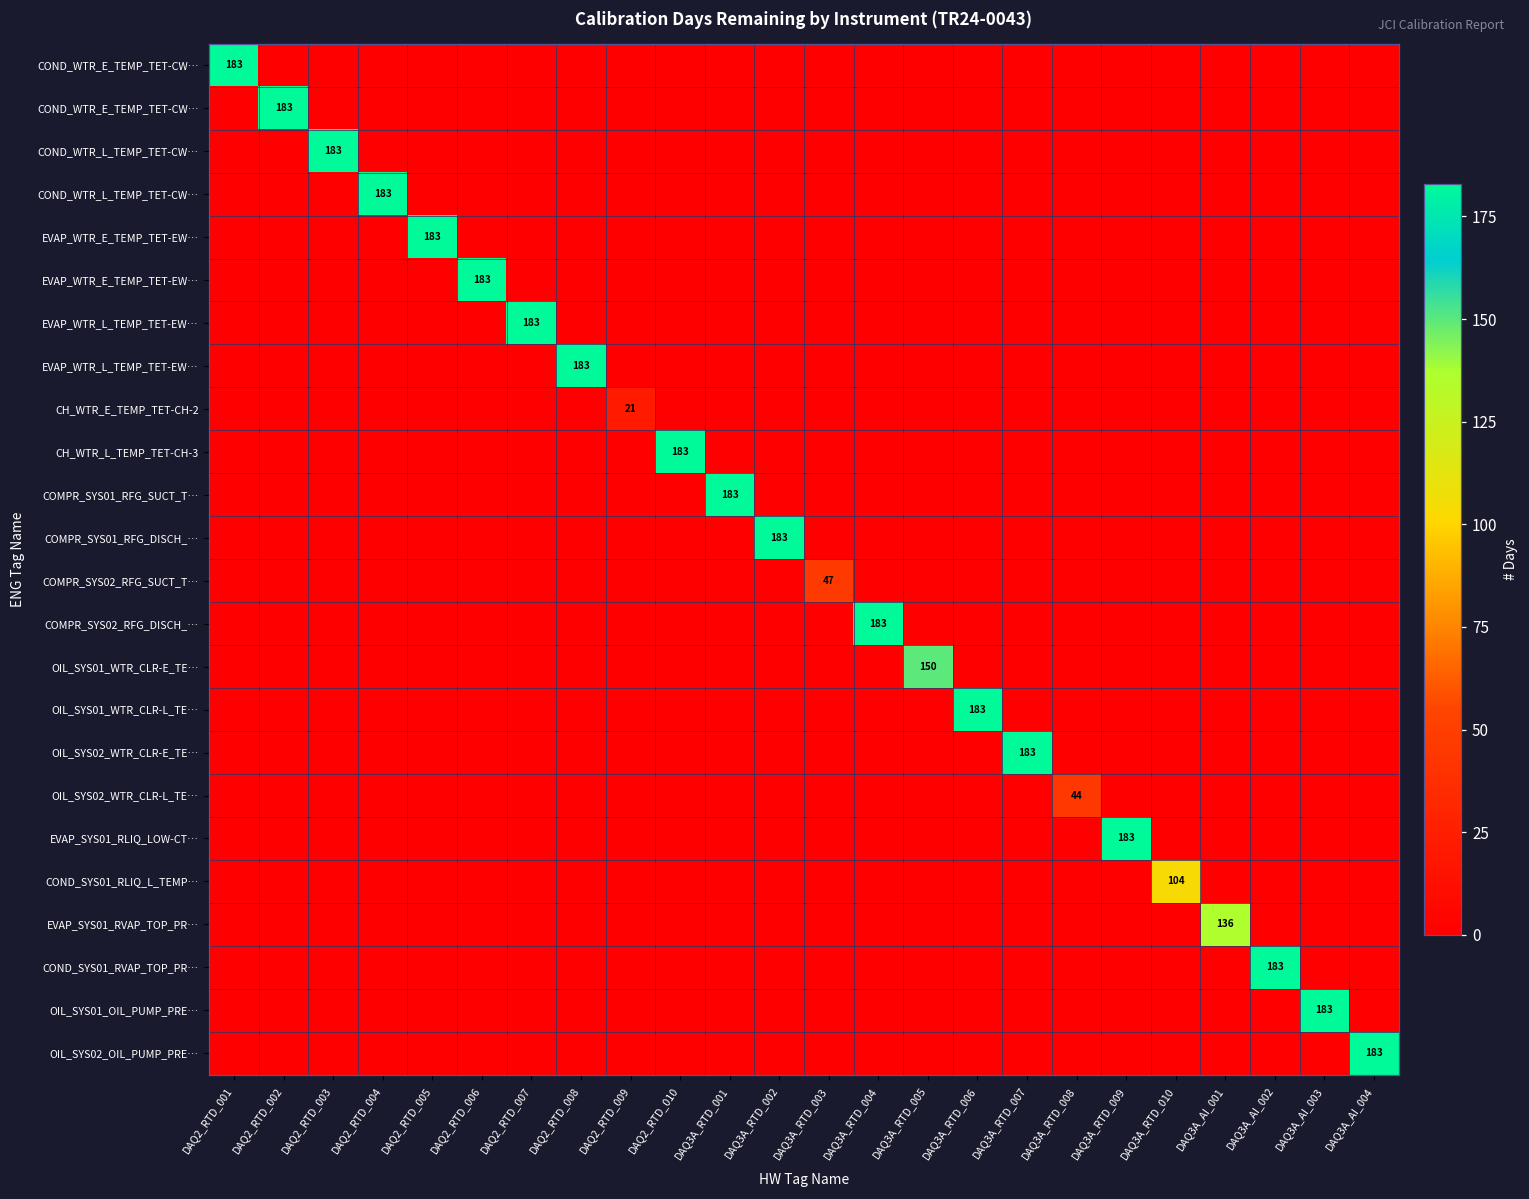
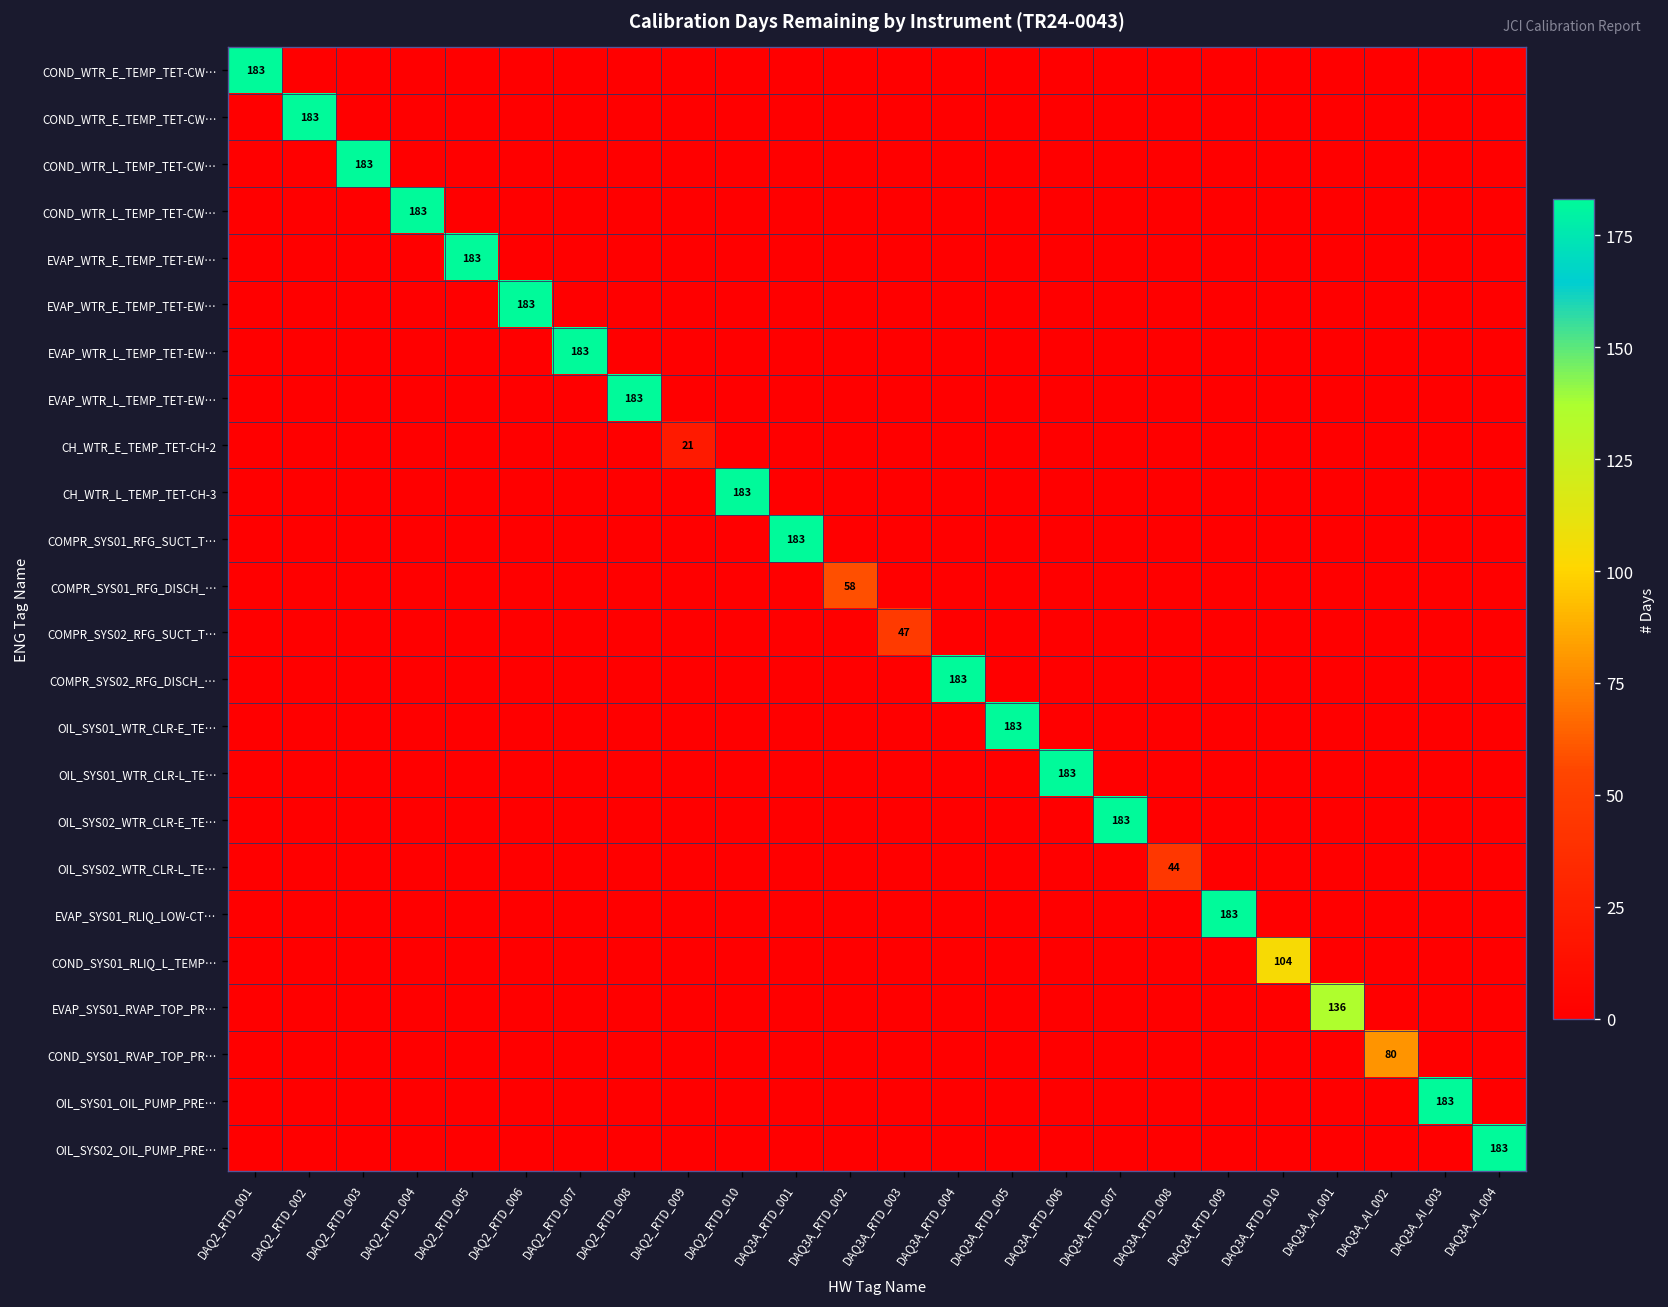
  {
    "CH_WTR_E_TEMP_TET-CH-2": {
      "DAQ2_RTD_009": 21
    },
    "CH_WTR_L_TEMP_TET-CH-3": {
      "DAQ2_RTD_010": 183
    },
    "COMPR_SYS01_RFG_SUCT_T…": {
      "DAQ3A_RTD_001": 183
    },
    "COMPR_SYS01_RFG_DISCH_…": {
-     "DAQ3A_RTD_002": 183
+     "DAQ3A_RTD_002": 58
    },
    "COMPR_SYS02_RFG_SUCT_T…": {
      "DAQ3A_RTD_003": 47
    },
    "COMPR_SYS02_RFG_DISCH_…": {
      "DAQ3A_RTD_004": 183
    },
    "OIL_SYS01_WTR_CLR-E_TE…": {
-     "DAQ3A_RTD_005": 150
+     "DAQ3A_RTD_005": 183
    },
    "OIL_SYS01_WTR_CLR-L_TE…": {
      "DAQ3A_RTD_006": 183
    },
    "OIL_SYS02_WTR_CLR-E_TE…": {
      "DAQ3A_RTD_007": 183
    },
    "OIL_SYS02_WTR_CLR-L_TE…": {
      "DAQ3A_RTD_008": 44
    },
    "EVAP_SYS01_RLIQ_LOW-CT…": {
      "DAQ3A_RTD_009": 183
    },
    "COND_SYS01_RLIQ_L_TEMP…": {
      "DAQ3A_RTD_010": 104
    },
    "EVAP_SYS01_RVAP_TOP_PR…": {
      "DAQ3A_AI_001": 136
    },
    "COND_SYS01_RVAP_TOP_PR…": {
-     "DAQ3A_AI_002": 183
+     "DAQ3A_AI_002": 80
    },
    "OIL_SYS01_OIL_PUMP_PRE…": {
      "DAQ3A_AI_003": 183
    },
    "OIL_SYS02_OIL_PUMP_PRE…": {
      "DAQ3A_AI_004": 183
    }
  }
